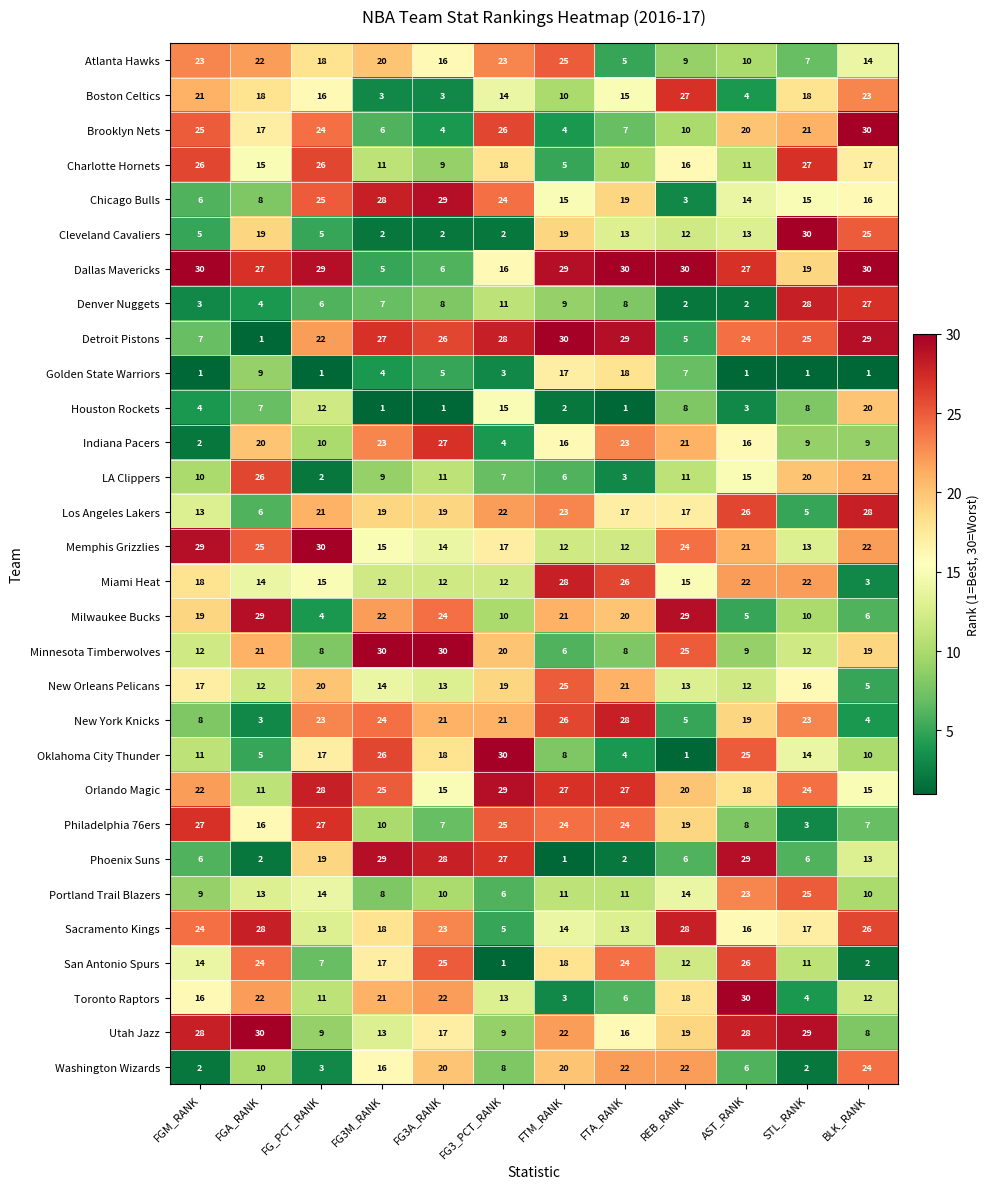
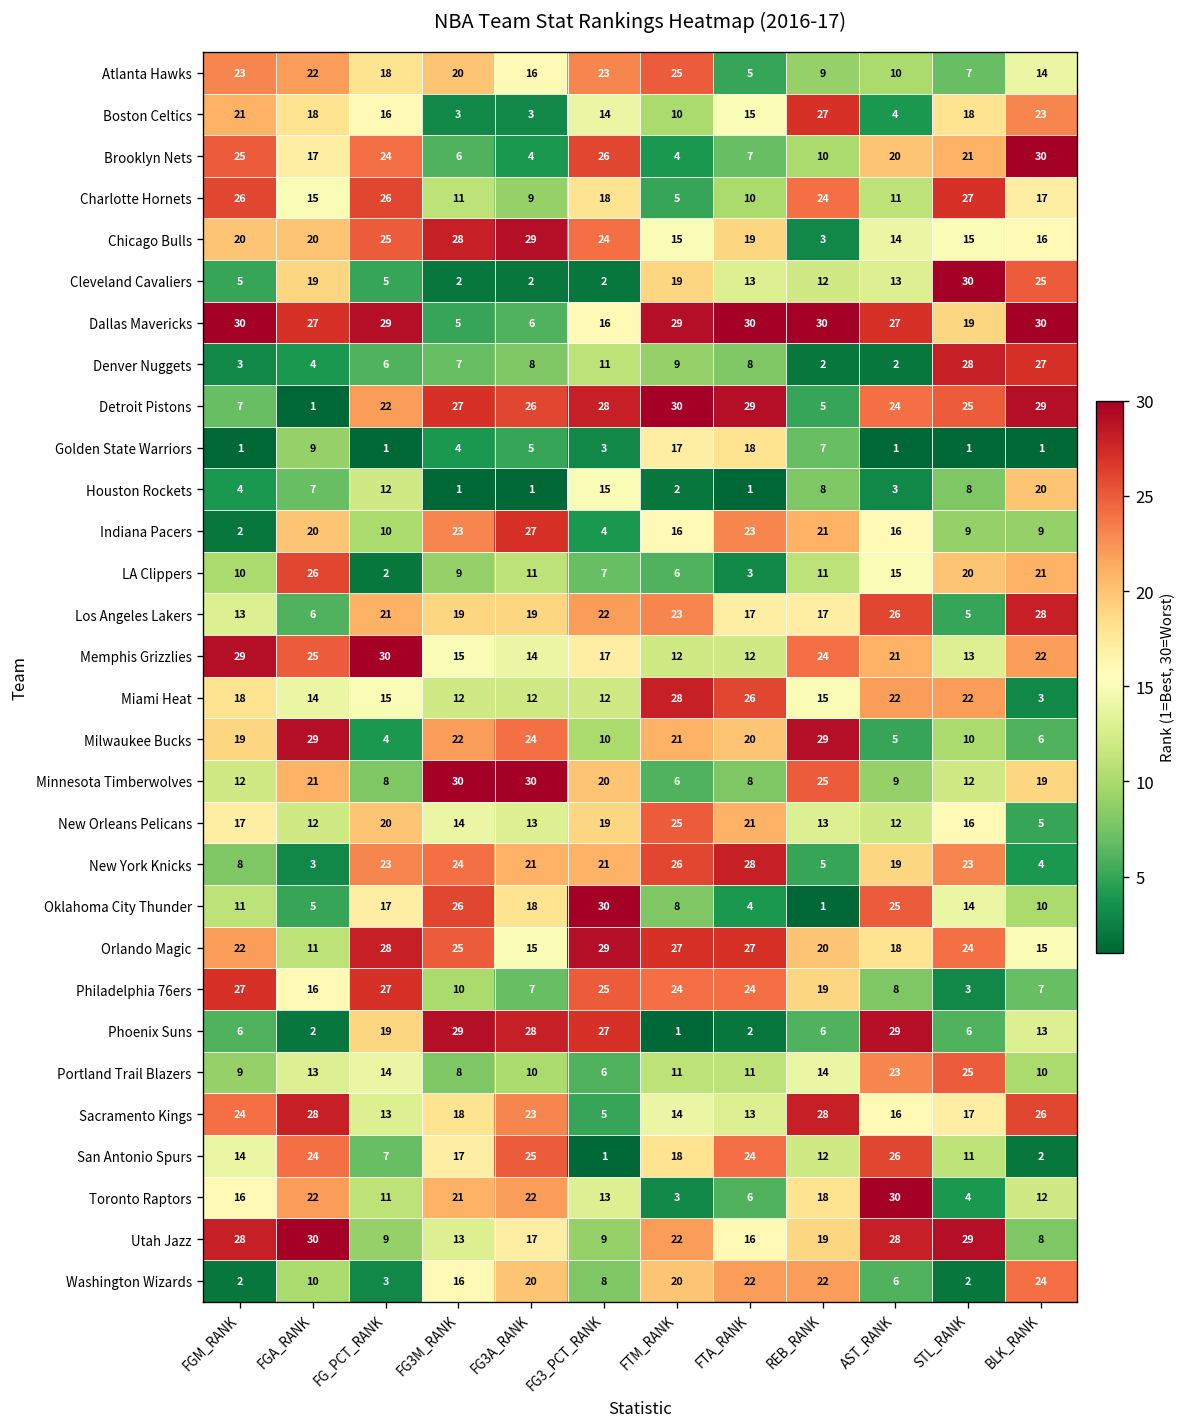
  {
    "Charlotte Hornets": {
      "FGM_RANK": 26,
      "FGA_RANK": 15,
      "FG_PCT_RANK": 26,
      "FG3M_RANK": 11,
      "FG3A_RANK": 9,
      "FG3_PCT_RANK": 18,
      "FTM_RANK": 5,
      "FTA_RANK": 10,
-     "REB_RANK": 16,
+     "REB_RANK": 24,
      "AST_RANK": 11,
      "STL_RANK": 27,
      "BLK_RANK": 17
    },
    "Chicago Bulls": {
-     "FGM_RANK": 6,
-     "FGA_RANK": 8,
+     "FGM_RANK": 20,
+     "FGA_RANK": 20,
      "FG_PCT_RANK": 25,
      "FG3M_RANK": 28,
      "FG3A_RANK": 29,
      "FG3_PCT_RANK": 24,
      "FTM_RANK": 15,
      "FTA_RANK": 19,
      "REB_RANK": 3,
      "AST_RANK": 14,
      "STL_RANK": 15,
      "BLK_RANK": 16
    }
  }
